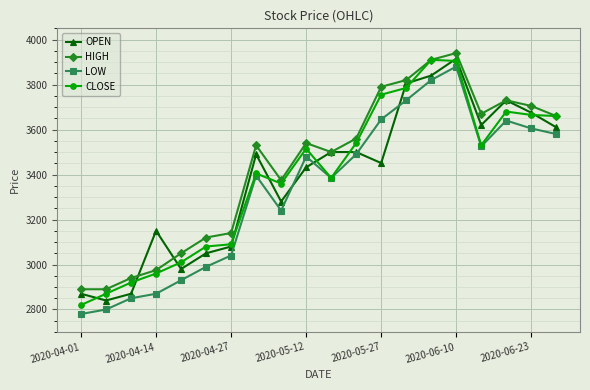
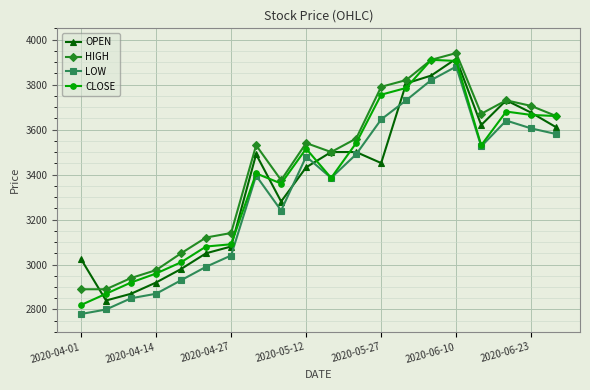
  {
    "OPEN": {
-     "2020-04-01": 2870,
-     "2020-04-14": 3150,
+     "2020-04-01": 3020,
+     "2020-04-14": 2920,
      "2020-05-12": 3430,
      "2020-05-27": 3450
    }
  }
